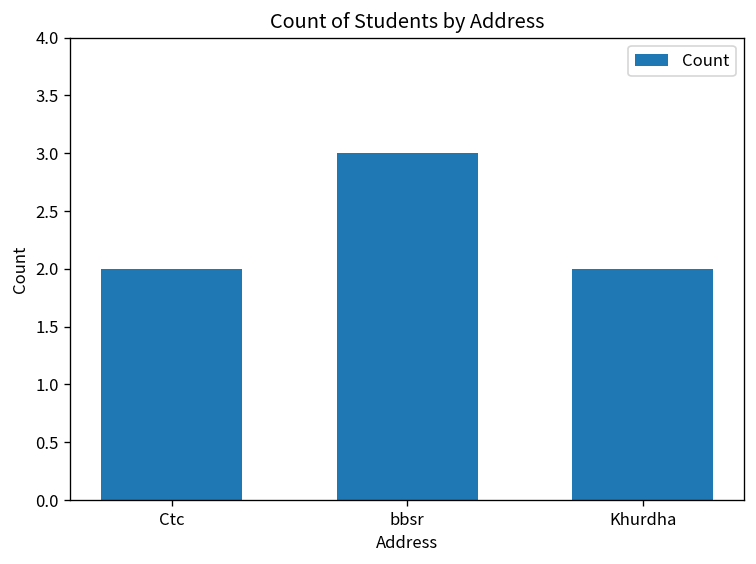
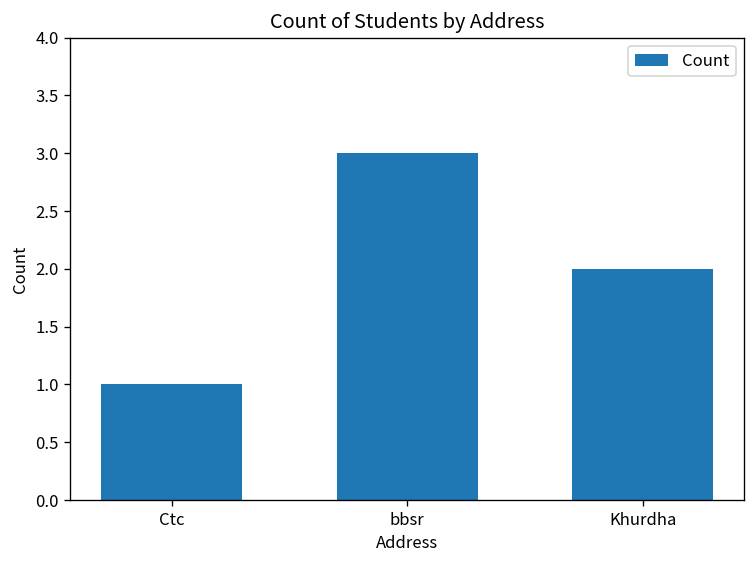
  {
-   "Ctc": 2,
+   "Ctc": 1,
    "bbsr": 3,
    "Khurdha": 2
  }
